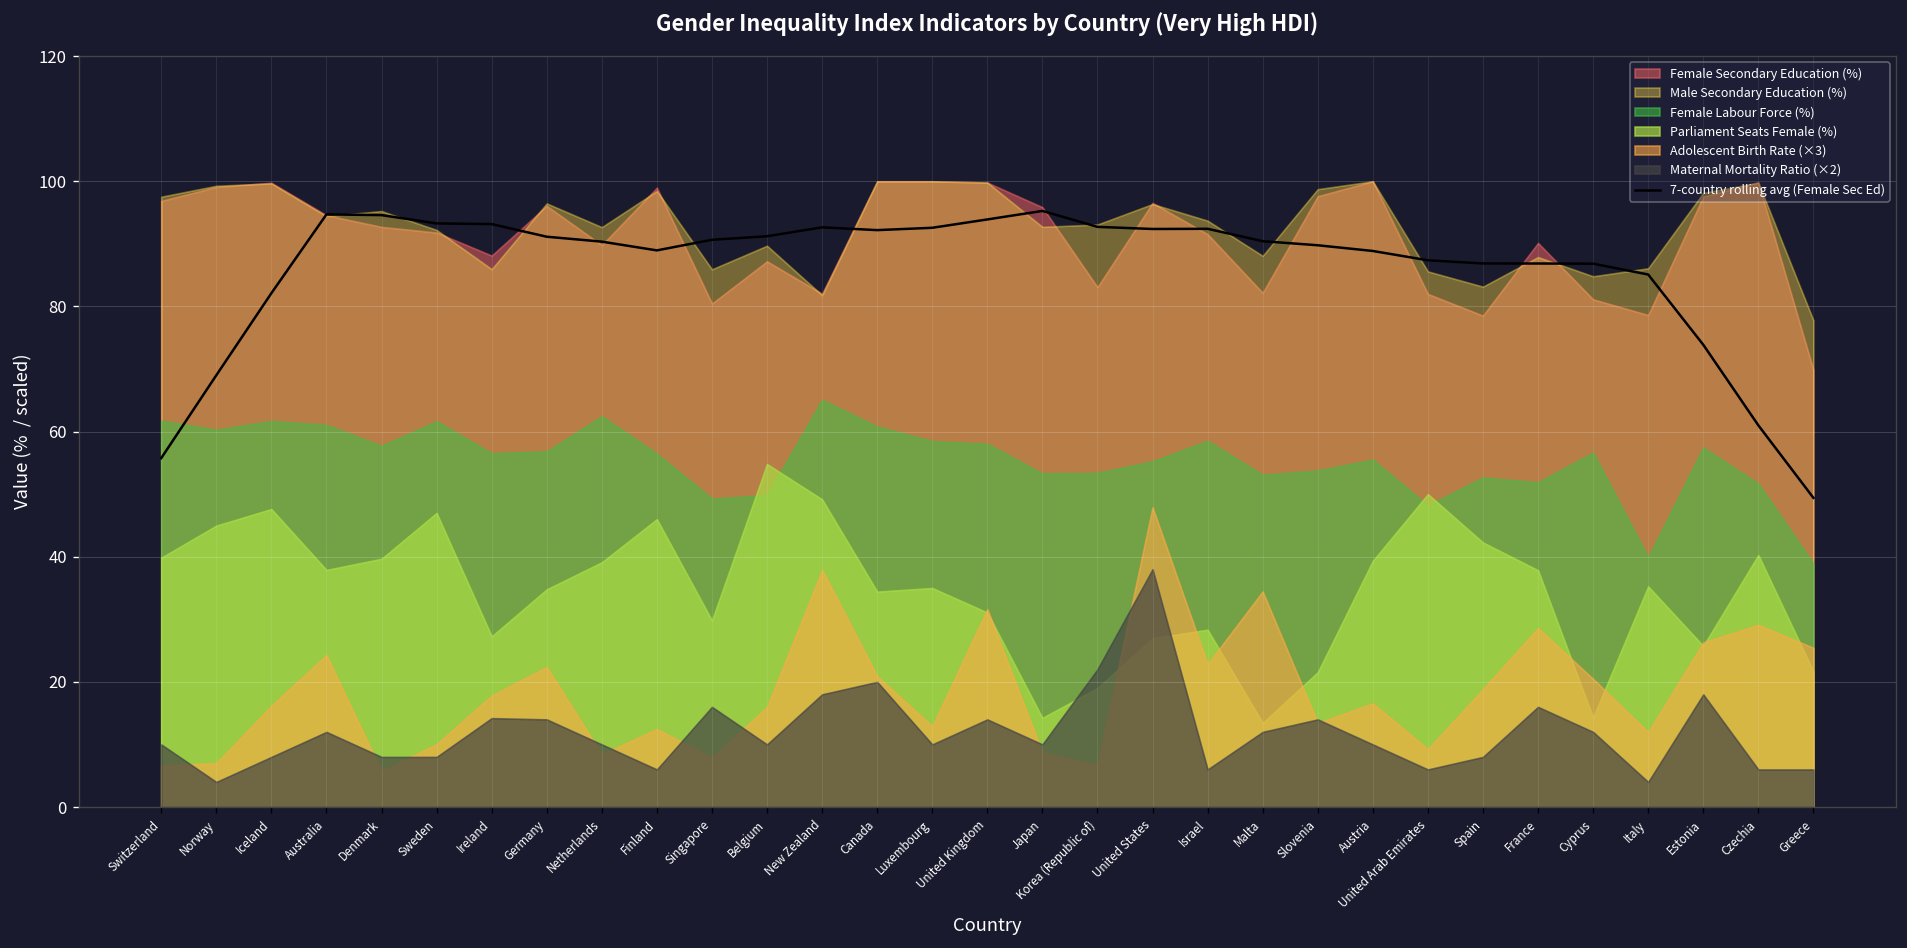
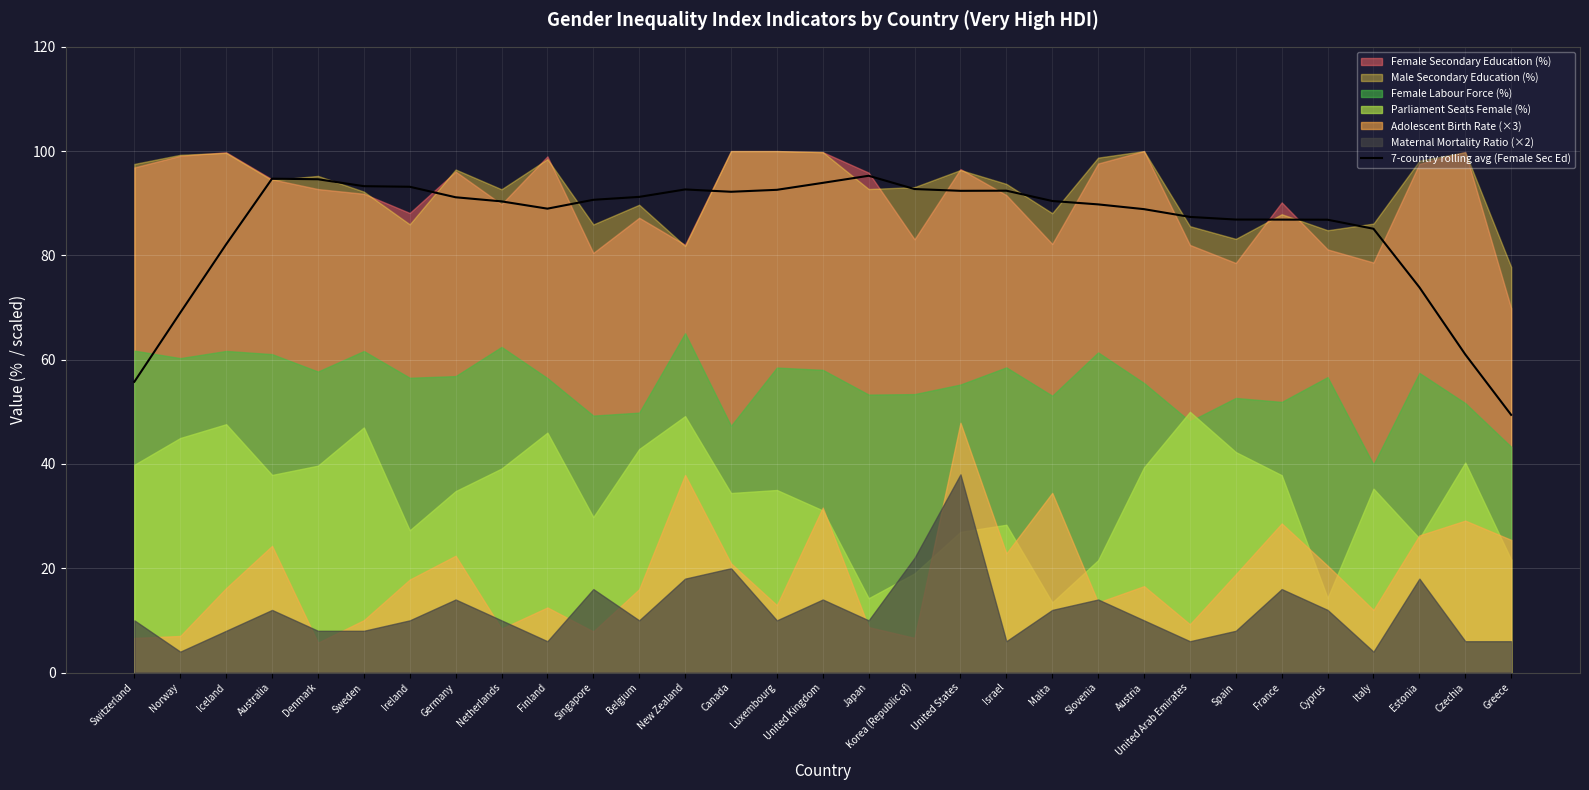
  {
    "7-country rolling avg (Female Sec Ed)": {
      "Switzerland": 56,
      "Norway": 69,
      "Iceland": 82,
      "Denmark": 95,
      "Sweden": 93,
      "Ireland": 93,
      "Germany": 91,
      "Netherlands": 90,
      "Finland": 89,
      "Singapore": 91,
      "Belgium": 91,
      "New Zealand": 93,
      "Canada": 92,
      "Luxembourg": 93,
      "United Kingdom": 94,
      "Japan": 95,
      "United States": 92,
      "Israel": 92,
      "Malta": 90,
      "Slovenia": 90,
      "Austria": 89,
      "United Arab Emirates": 87,
      "Spain": 87,
      "France": 87,
      "Cyprus": 87,
      "Italy": 85,
      "Estonia": 74,
      "Czechia": 61,
      "Greece": 49
    },
    "Female Secondary Education (%)": {
      "Switzerland": 97,
      "Denmark": 93,
      "Ireland": 88,
      "Netherlands": 90,
      "Finland": 99,
      "Singapore": 80,
      "Belgium": 87,
      "Japan": 96,
      "Korea (Republic of)": 83,
      "Israel": 92,
      "Malta": 82,
      "Slovenia": 98,
      "United Arab Emirates": 82,
      "Spain": 79,
      "France": 90,
      "Cyprus": 81,
      "Italy": 79,
      "Greece": 70
    },
    "Female Labour Force (%)": {
      "Switzerland": 62,
      "Norway": 60,
      "Iceland": 62,
      "Australia": 61,
      "Denmark": 58,
      "Sweden": 62,
      "Ireland": 57,
      "Germany": 57,
      "Netherlands": 62,
      "Finland": 56,
      "Singapore": 49,
      "Belgium": 50,
      "New Zealand": 65,
-     "Canada": 61,
+     "Canada": 47,
      "Luxembourg": 58,
      "United Kingdom": 58,
      "Japan": 53,
      "Korea (Republic of)": 53,
      "United States": 55,
      "Israel": 59,
      "Malta": 53,
-     "Slovenia": 54,
+     "Slovenia": 61,
      "Austria": 56,
      "United Arab Emirates": 48,
      "Spain": 53,
      "France": 52,
      "Cyprus": 57,
      "Italy": 40,
      "Estonia": 57,
      "Czechia": 52,
-     "Greece": 39
+     "Greece": 43
    },
    "Parliament Seats Female (%)": {
      "Switzerland": 40,
      "Norway": 45,
      "Iceland": 48,
      "Australia": 38,
      "Denmark": 40,
      "Sweden": 47,
      "Ireland": 27,
      "Germany": 35,
      "Netherlands": 39,
      "Finland": 46,
      "Singapore": 30,
-     "Belgium": 55,
+     "Belgium": 43,
      "New Zealand": 49,
      "Canada": 34,
      "Luxembourg": 35,
      "United Kingdom": 31,
      "Japan": 14,
      "Korea (Republic of)": 19,
      "United States": 27,
      "Israel": 28,
      "Malta": 13,
      "Slovenia": 22,
      "Austria": 39,
      "United Arab Emirates": 50,
      "Spain": 42,
      "France": 38,
      "Cyprus": 14,
      "Italy": 35,
      "Estonia": 26,
      "Czechia": 40,
      "Greece": 22
    },
    "Maternal Mortality Ratio (×2)": {
      "Switzerland": 10,
      "Norway": 4,
      "Iceland": 8,
      "Australia": 12,
      "Denmark": 8,
      "Sweden": 8,
-     "Ireland": 14,
+     "Ireland": 10,
      "Germany": 14,
      "Netherlands": 10,
      "Finland": 6,
      "Singapore": 16,
      "Belgium": 10,
      "New Zealand": 18,
      "Canada": 20,
      "Luxembourg": 10,
      "United Kingdom": 14,
      "Japan": 10,
      "Korea (Republic of)": 22,
      "United States": 38,
      "Israel": 6,
      "Malta": 12,
      "Slovenia": 14,
      "Austria": 10,
      "United Arab Emirates": 6,
      "Spain": 8,
      "France": 16,
      "Cyprus": 12,
      "Italy": 4,
      "Estonia": 18,
      "Czechia": 6,
      "Greece": 6
    }
  }
